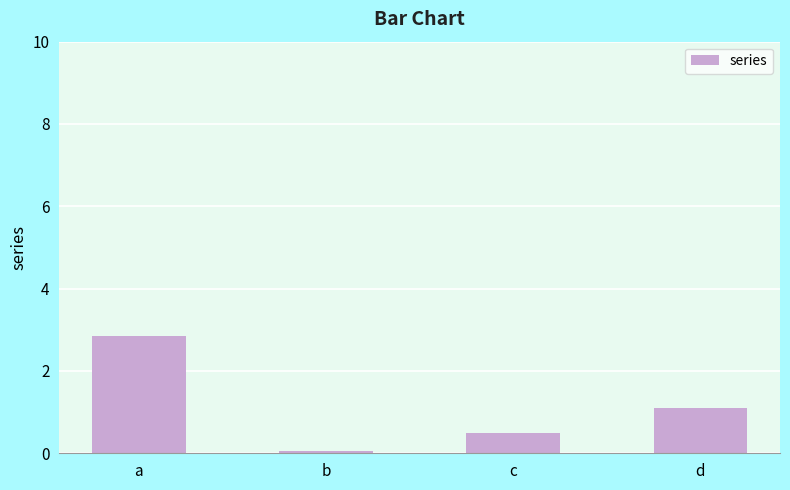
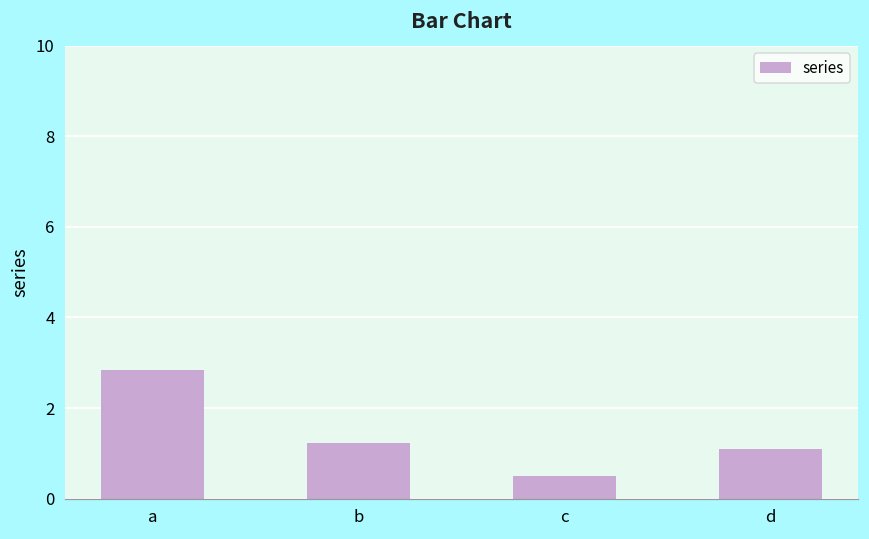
  {
    "a": 2.8,
-   "b": 0.1,
+   "b": 1.2,
    "c": 0.5,
    "d": 1.1
  }
